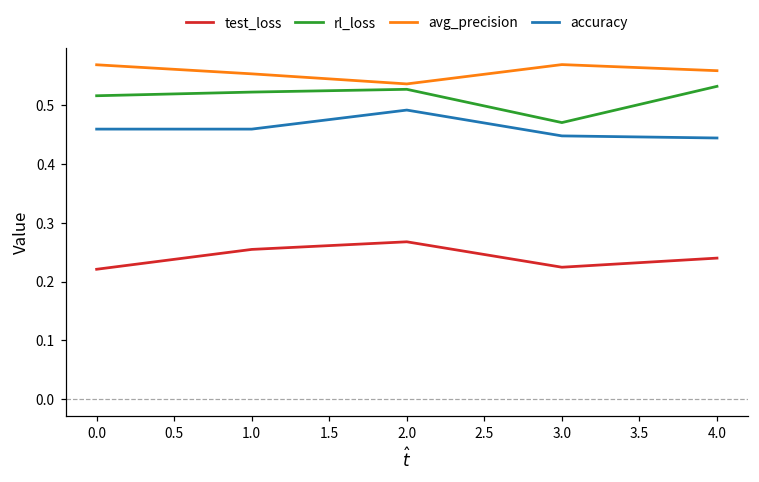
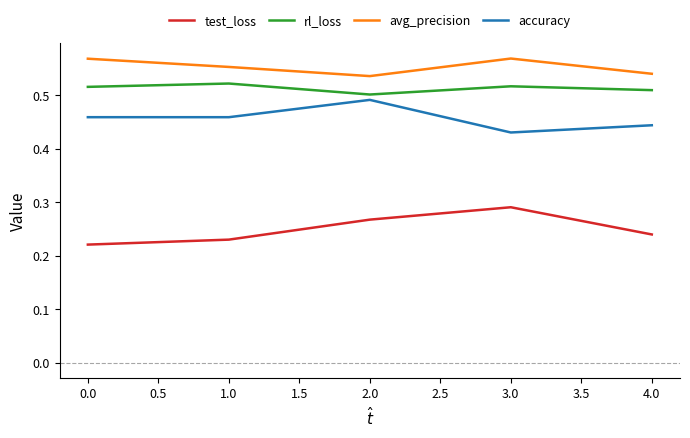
  {
    "test_loss": {
      "0.0": 0.22,
-     "1.0": 0.25,
+     "1.0": 0.23,
      "2.0": 0.27,
-     "3.0": 0.22,
+     "3.0": 0.29,
      "4.0": 0.24
    },
    "rl_loss": {
      "0.0": 0.52,
      "1.0": 0.52,
-     "2.0": 0.53,
-     "3.0": 0.47,
-     "4.0": 0.53
+     "2.0": 0.50,
+     "3.0": 0.52,
+     "4.0": 0.51
    },
    "avg_precision": {
      "0.0": 0.57,
      "1.0": 0.55,
      "2.0": 0.54,
      "3.0": 0.57,
-     "4.0": 0.56
+     "4.0": 0.54
    },
    "accuracy": {
      "0.0": 0.46,
      "1.0": 0.46,
      "2.0": 0.49,
-     "3.0": 0.45,
+     "3.0": 0.43,
      "4.0": 0.44
    }
  }
